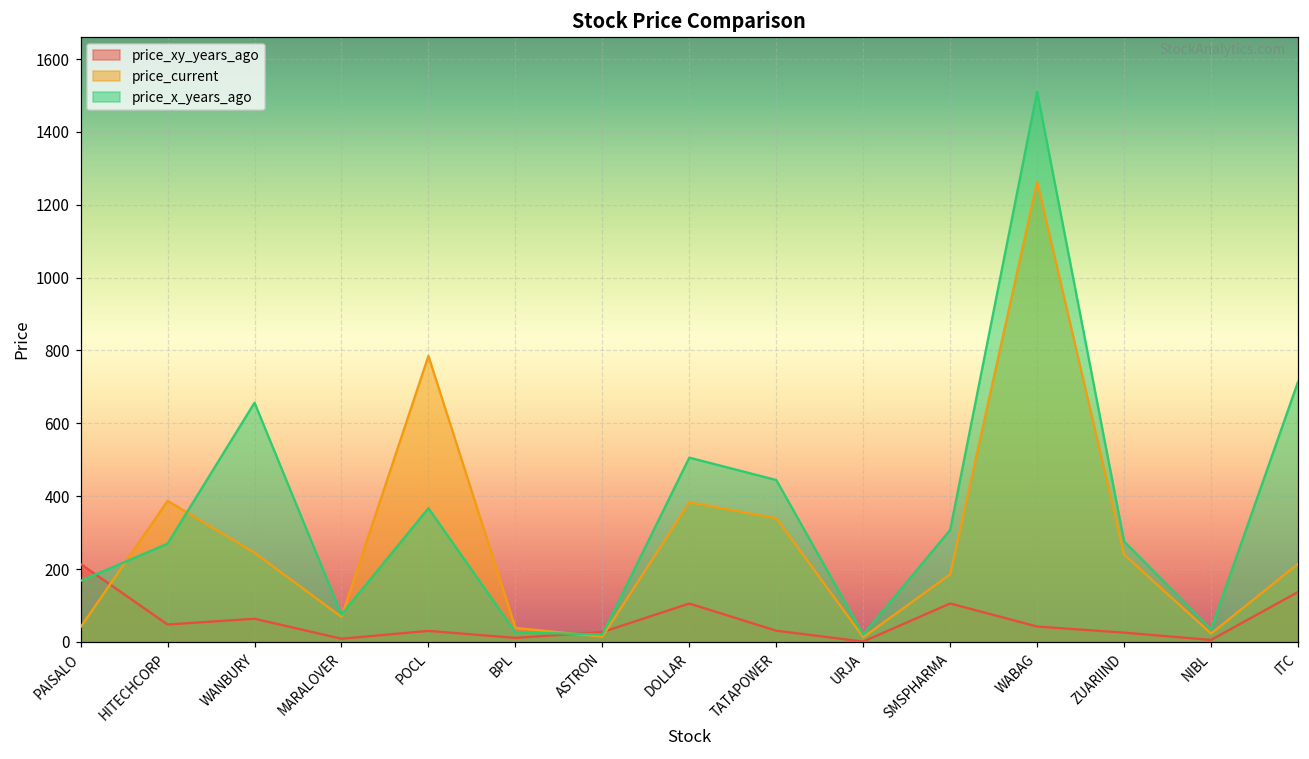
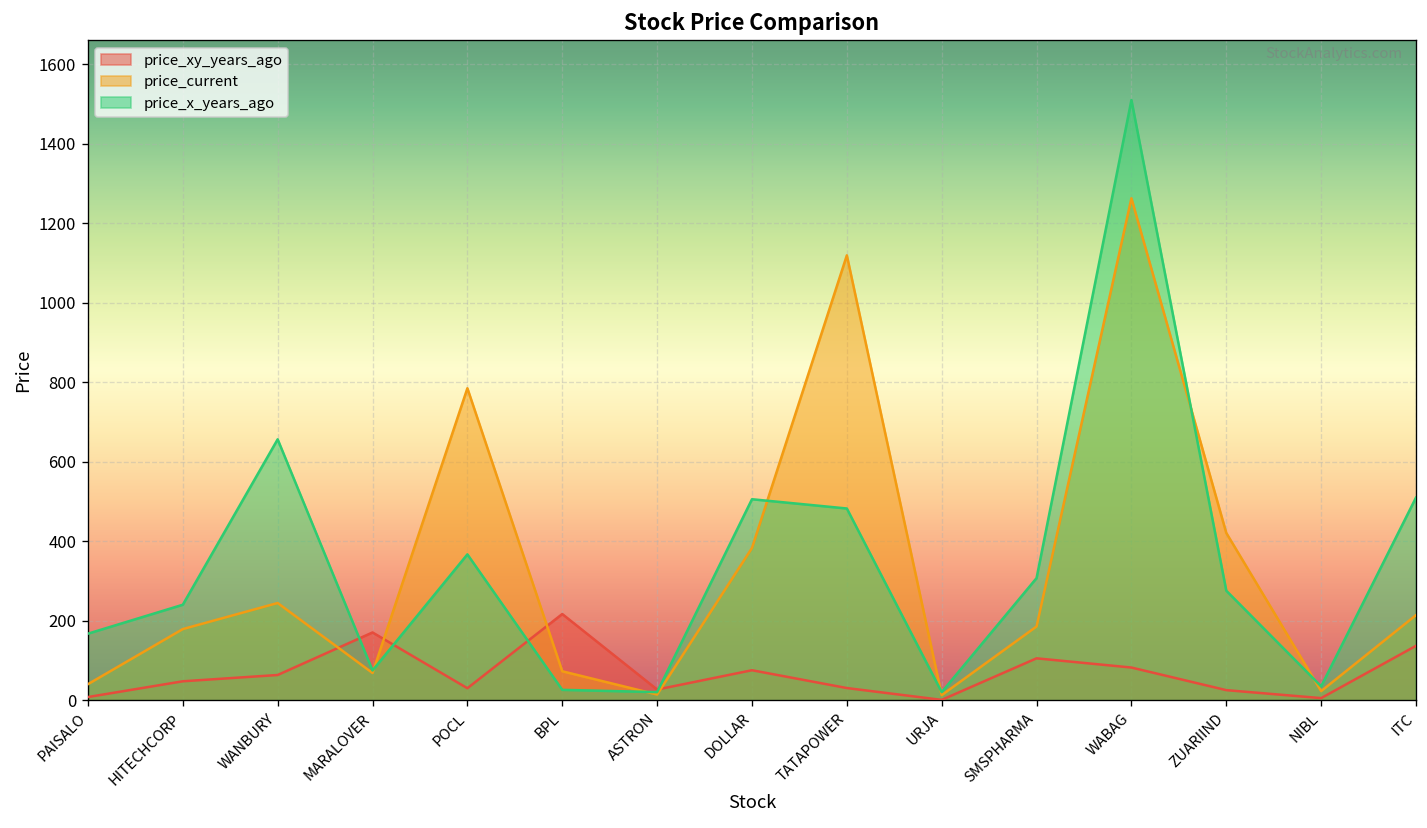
  {
    "price_xy_years_ago": {
-     "PAISALO": 210,
+     "PAISALO": 10,
      "HITECHCORP": 50,
      "WANBURY": 60,
-     "MARALOVER": 10,
+     "MARALOVER": 170,
      "POCL": 30,
-     "BPL": 10,
-     "DOLLAR": 110,
+     "BPL": 220,
+     "DOLLAR": 80,
      "TATAPOWER": 30,
      "URJA": 0,
      "SMSPHARMA": 110,
-     "WABAG": 40,
+     "WABAG": 80,
      "ZUARIIND": 30,
      "NIBL": 10,
      "ITC": 140
    },
    "price_current": {
      "PAISALO": 40,
-     "HITECHCORP": 390,
+     "HITECHCORP": 180,
      "WANBURY": 240,
      "POCL": 790,
-     "BPL": 40,
+     "BPL": 70,
      "DOLLAR": 380,
-     "TATAPOWER": 340,
+     "TATAPOWER": 1120,
      "SMSPHARMA": 190,
      "WABAG": 1260,
-     "ZUARIIND": 240,
+     "ZUARIIND": 420,
      "NIBL": 20,
      "ITC": 210
    },
    "price_x_years_ago": {
      "PAISALO": 170,
-     "HITECHCORP": 270,
+     "HITECHCORP": 240,
      "WANBURY": 660,
      "POCL": 370,
      "BPL": 30,
      "DOLLAR": 510,
-     "TATAPOWER": 440,
+     "TATAPOWER": 480,
      "SMSPHARMA": 310,
      "WABAG": 1510,
      "ZUARIIND": 280,
      "NIBL": 40,
-     "ITC": 710
+     "ITC": 510
    }
  }
